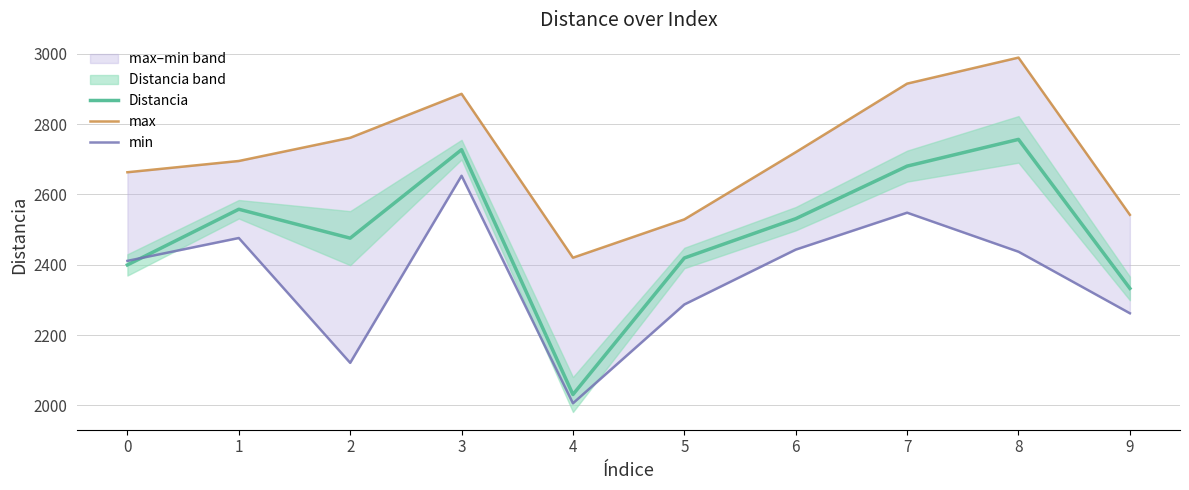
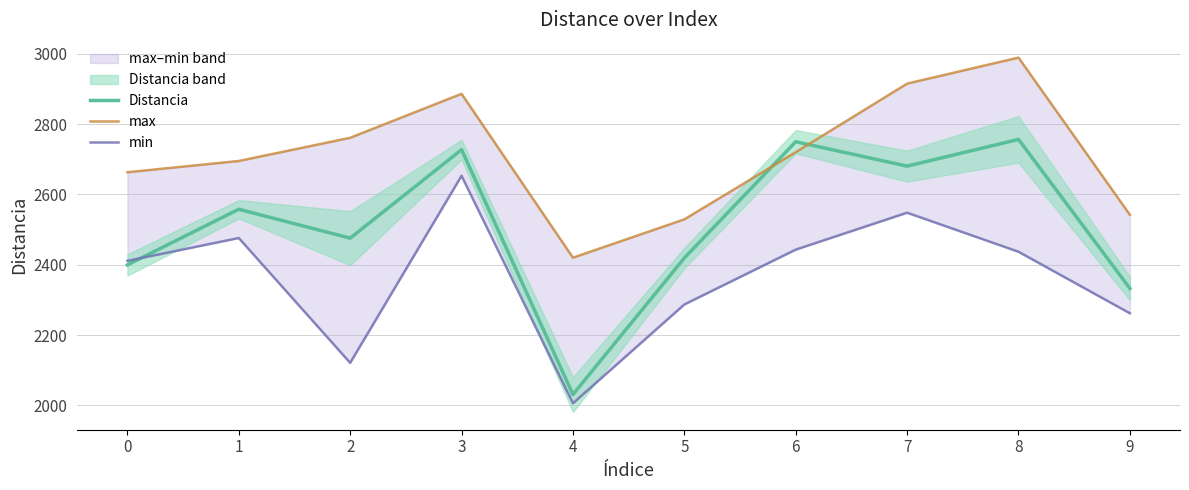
  {
    "Distancia": {
      "0": 2400,
      "1": 2560,
      "2": 2480,
      "3": 2730,
      "4": 2030,
      "5": 2420,
-     "6": 2530,
+     "6": 2750,
      "7": 2680,
      "8": 2760,
      "9": 2330
    },
    "max–min band": {
      "0": 2660,
      "1": 2700,
      "2": 2760,
      "3": 2890,
      "4": 2420,
      "5": 2530,
      "6": 2720,
      "7": 2920,
      "8": 2990,
      "9": 2540
    },
    "min": {
      "0": 2410,
      "1": 2480,
      "2": 2120,
      "3": 2650,
      "4": 2010,
      "5": 2290,
      "6": 2440,
      "7": 2550,
      "8": 2440,
      "9": 2260
    }
  }
